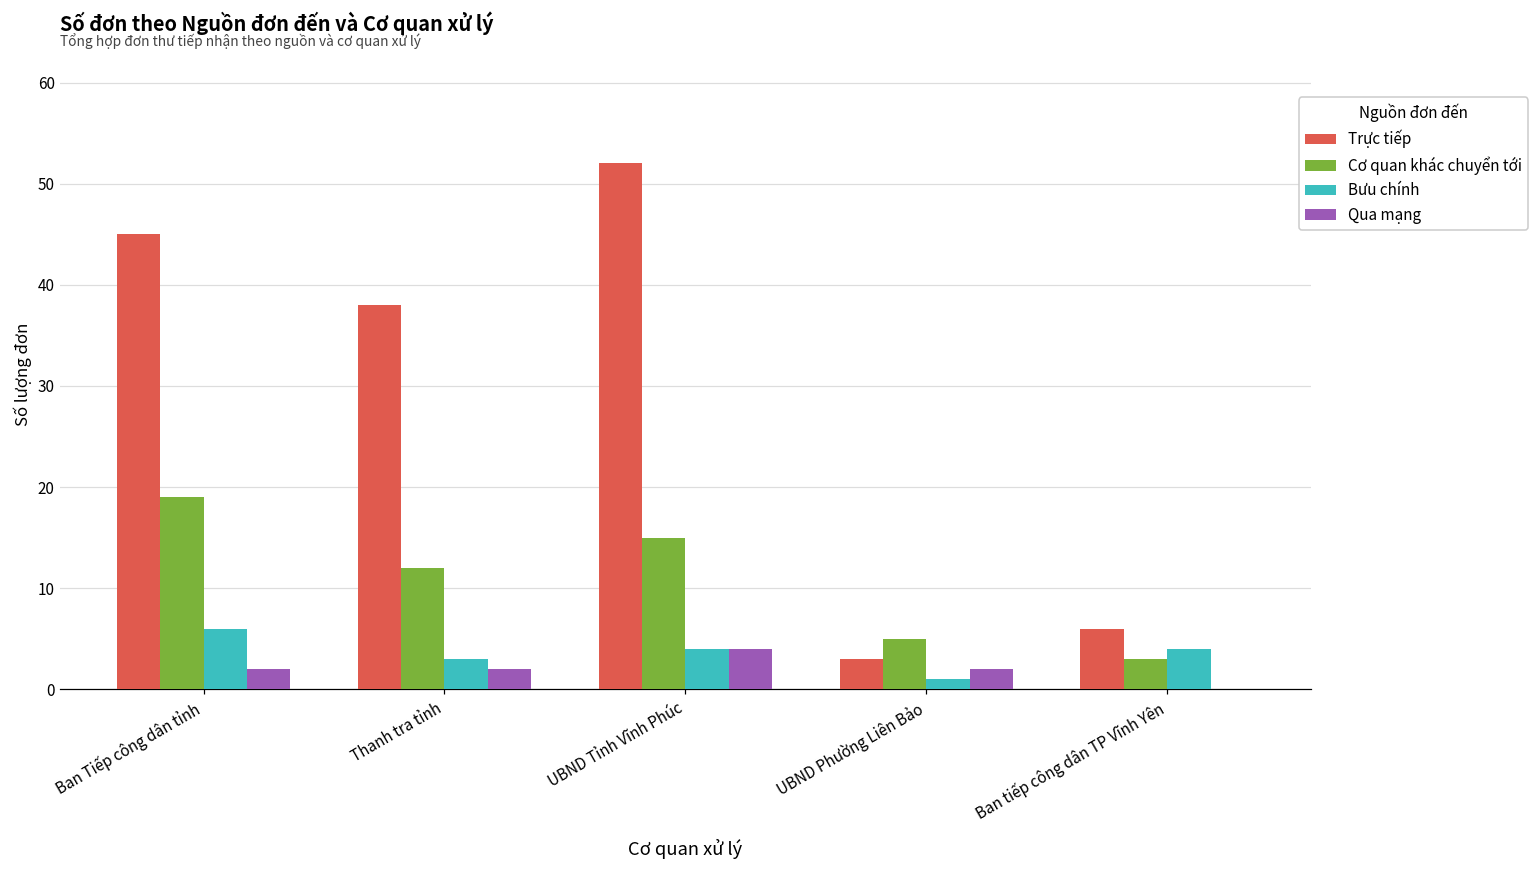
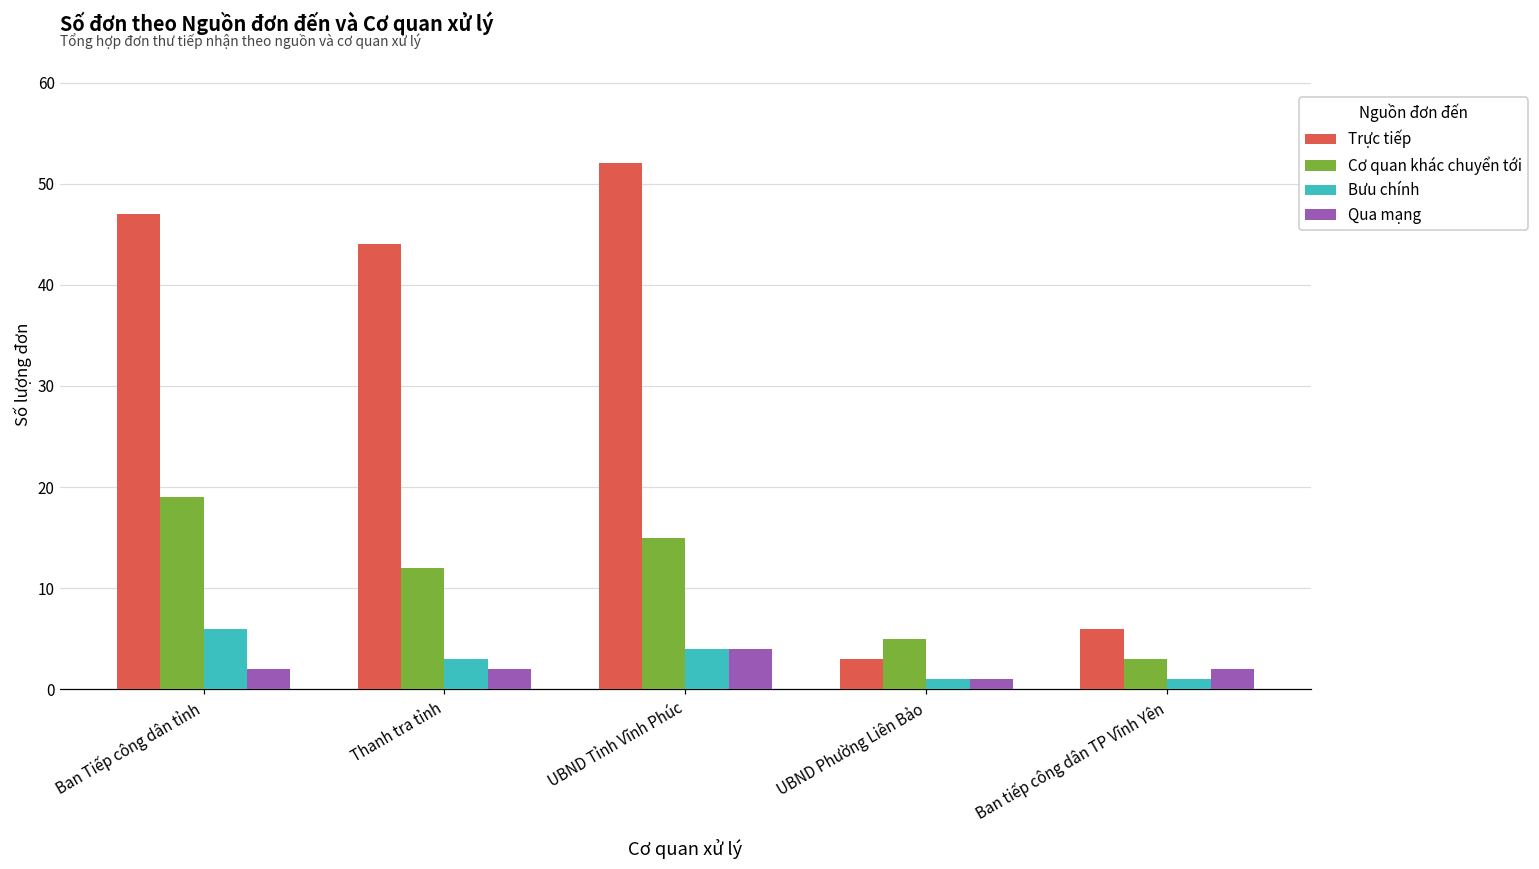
  {
    "Trực tiếp": {
-     "Ban Tiếp công dân tỉnh": 45,
-     "Thanh tra tỉnh": 38,
+     "Ban Tiếp công dân tỉnh": 47,
+     "Thanh tra tỉnh": 44,
      "UBND Tỉnh Vĩnh Phúc": 52,
      "UBND Phường Liên Bảo": 3,
      "Ban tiếp công dân TP Vĩnh Yên": 6
    },
    "Cơ quan khác chuyển tới": {
      "Ban Tiếp công dân tỉnh": 19,
      "Thanh tra tỉnh": 12,
      "UBND Tỉnh Vĩnh Phúc": 15,
      "UBND Phường Liên Bảo": 5,
      "Ban tiếp công dân TP Vĩnh Yên": 3
    },
    "Bưu chính": {
      "Ban Tiếp công dân tỉnh": 6,
      "Thanh tra tỉnh": 3,
      "UBND Tỉnh Vĩnh Phúc": 4,
      "UBND Phường Liên Bảo": 1,
-     "Ban tiếp công dân TP Vĩnh Yên": 4
+     "Ban tiếp công dân TP Vĩnh Yên": 1
    },
    "Qua mạng": {
      "Ban Tiếp công dân tỉnh": 2,
      "Thanh tra tỉnh": 2,
      "UBND Tỉnh Vĩnh Phúc": 4,
-     "UBND Phường Liên Bảo": 2,
-     "Ban tiếp công dân TP Vĩnh Yên": 0
+     "UBND Phường Liên Bảo": 1,
+     "Ban tiếp công dân TP Vĩnh Yên": 2
    }
  }
